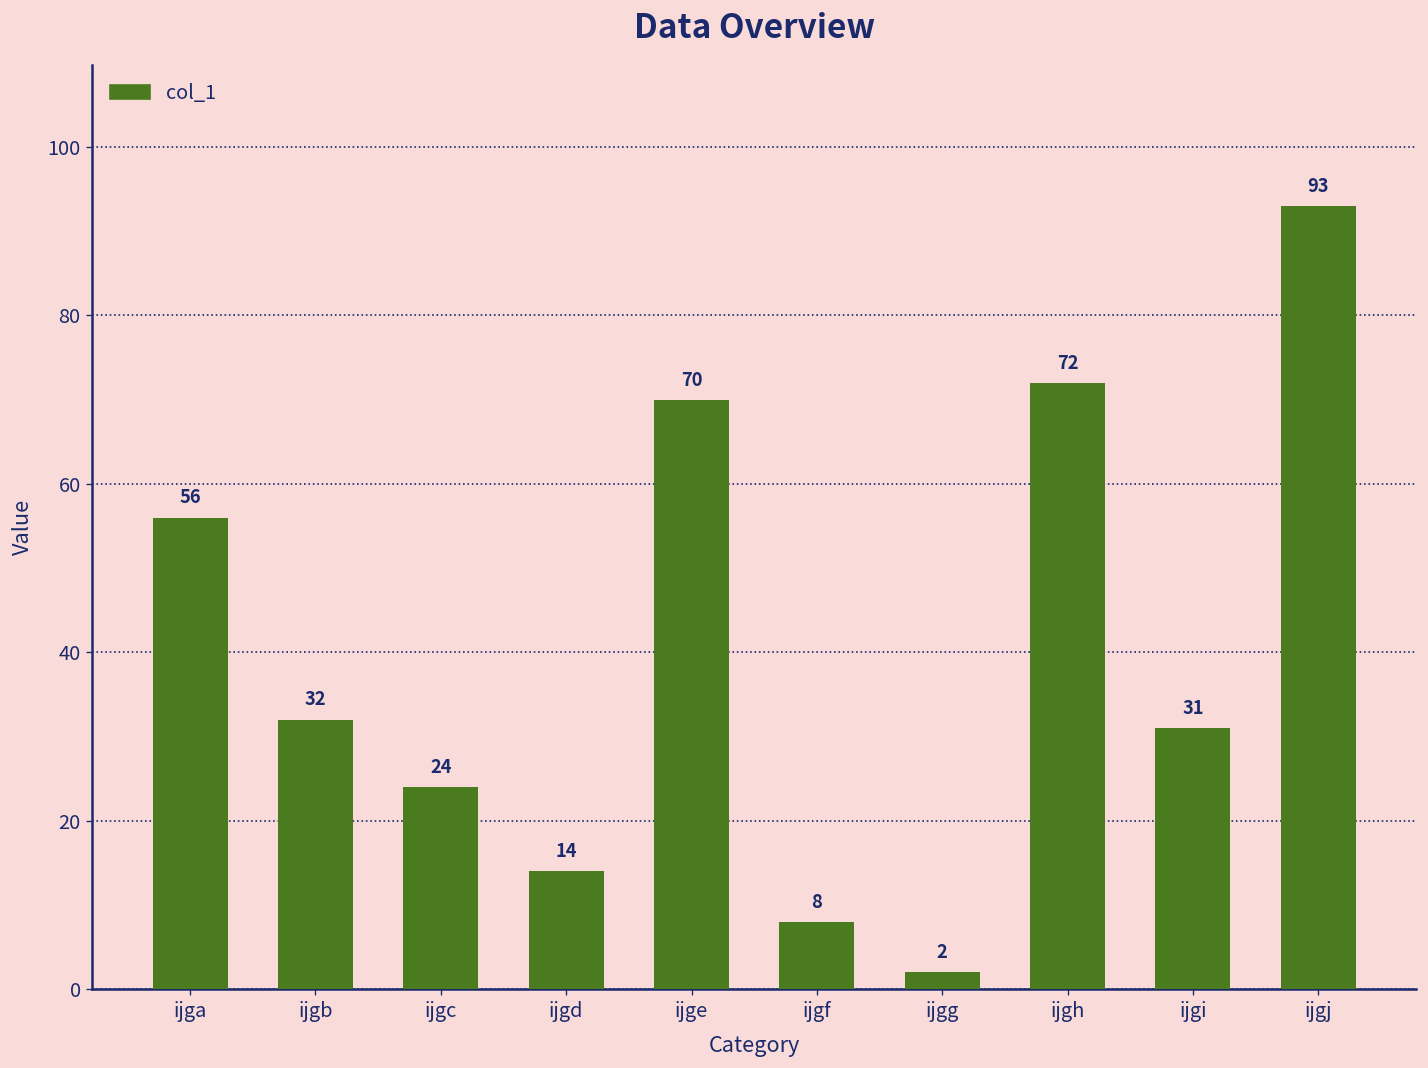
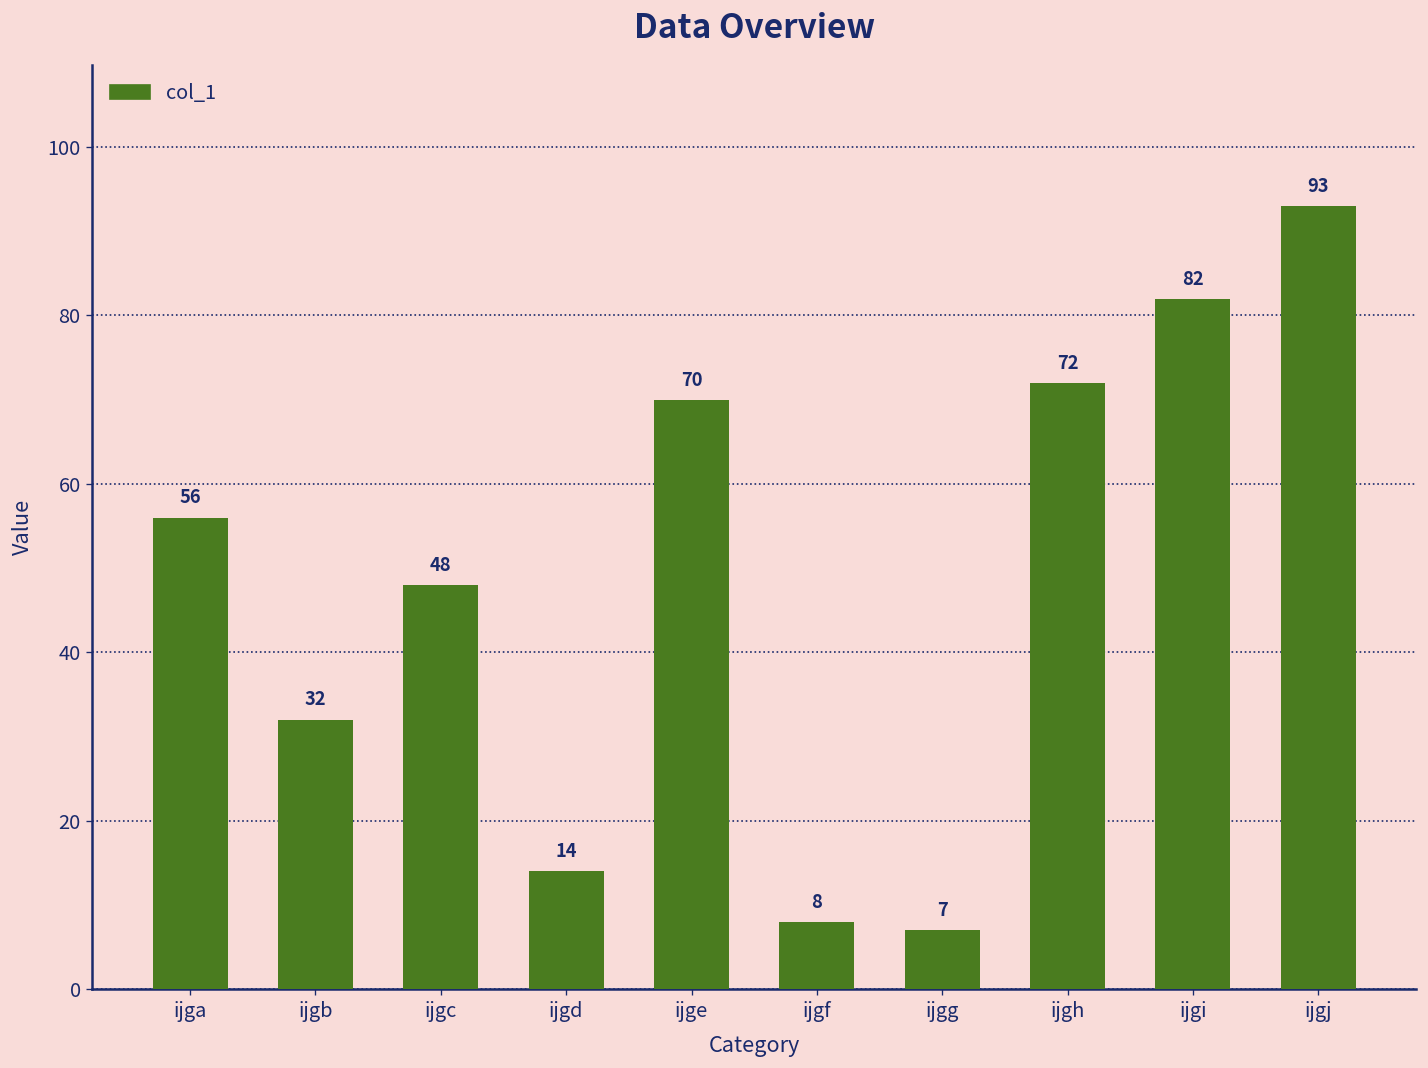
  {
    "ijga": 56,
    "ijgb": 32,
-   "ijgc": 24,
+   "ijgc": 48,
    "ijgd": 14,
    "ijge": 70,
    "ijgf": 8,
-   "ijgg": 2,
+   "ijgg": 7,
    "ijgh": 72,
-   "ijgi": 31,
+   "ijgi": 82,
    "ijgj": 93
  }
